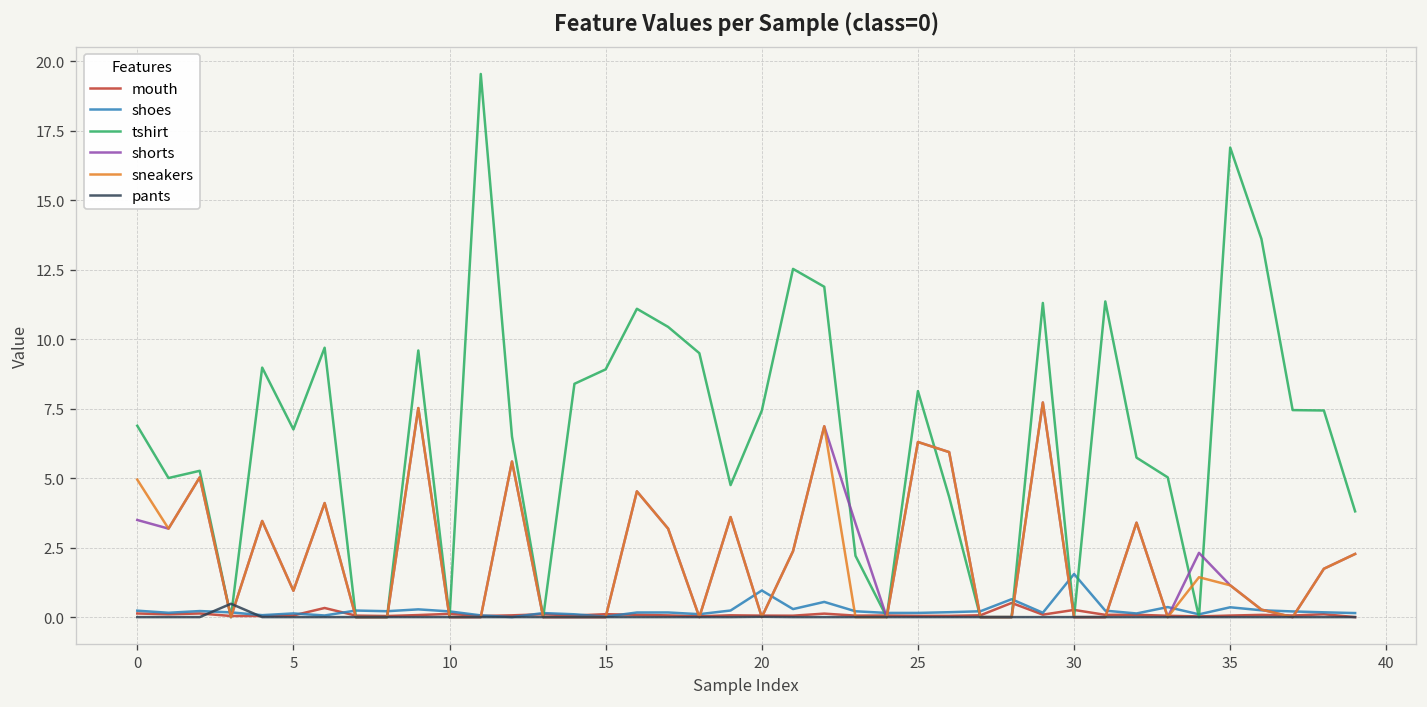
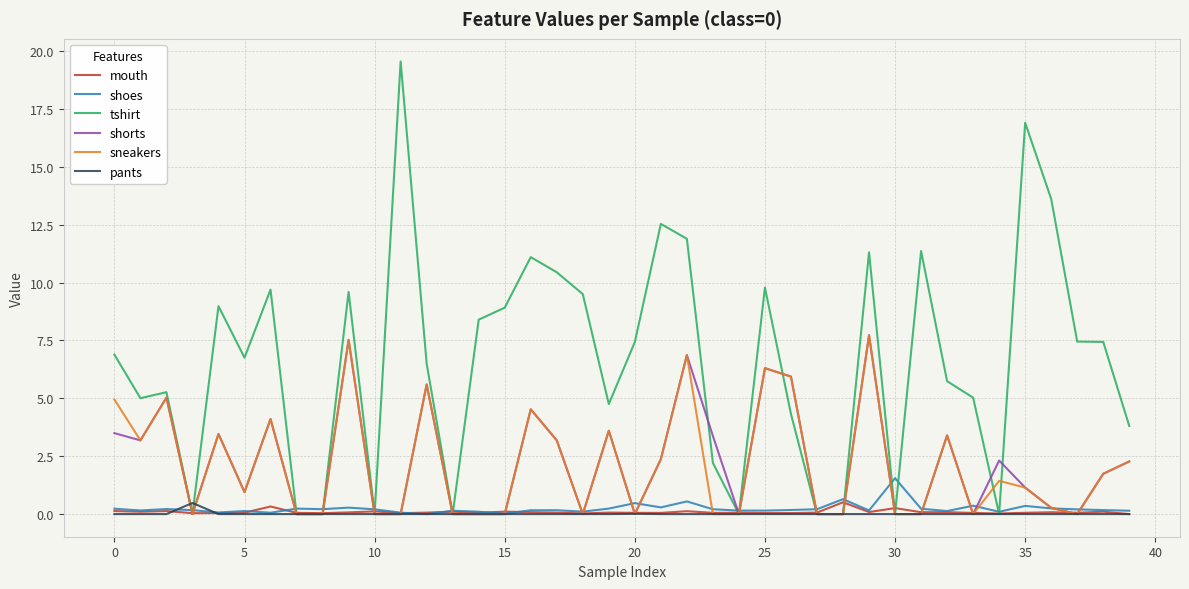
  {
    "mouth": {
      "30": 0.3
    },
    "shoes": {
-     "20": 1.0,
+     "20": 0.5,
      "30": 1.6,
      "35": 0.4
    },
    "tshirt": {
      "0": 6.9,
      "5": 6.8,
      "15": 8.9,
      "20": 7.4,
-     "25": 8.1,
+     "25": 9.8,
      "35": 16.9
    },
    "shorts": {
      "0": 3.5
    },
    "sneakers": {
      "0": 4.9
    },
    "pants": {
      "0": 0.0
    }
  }
